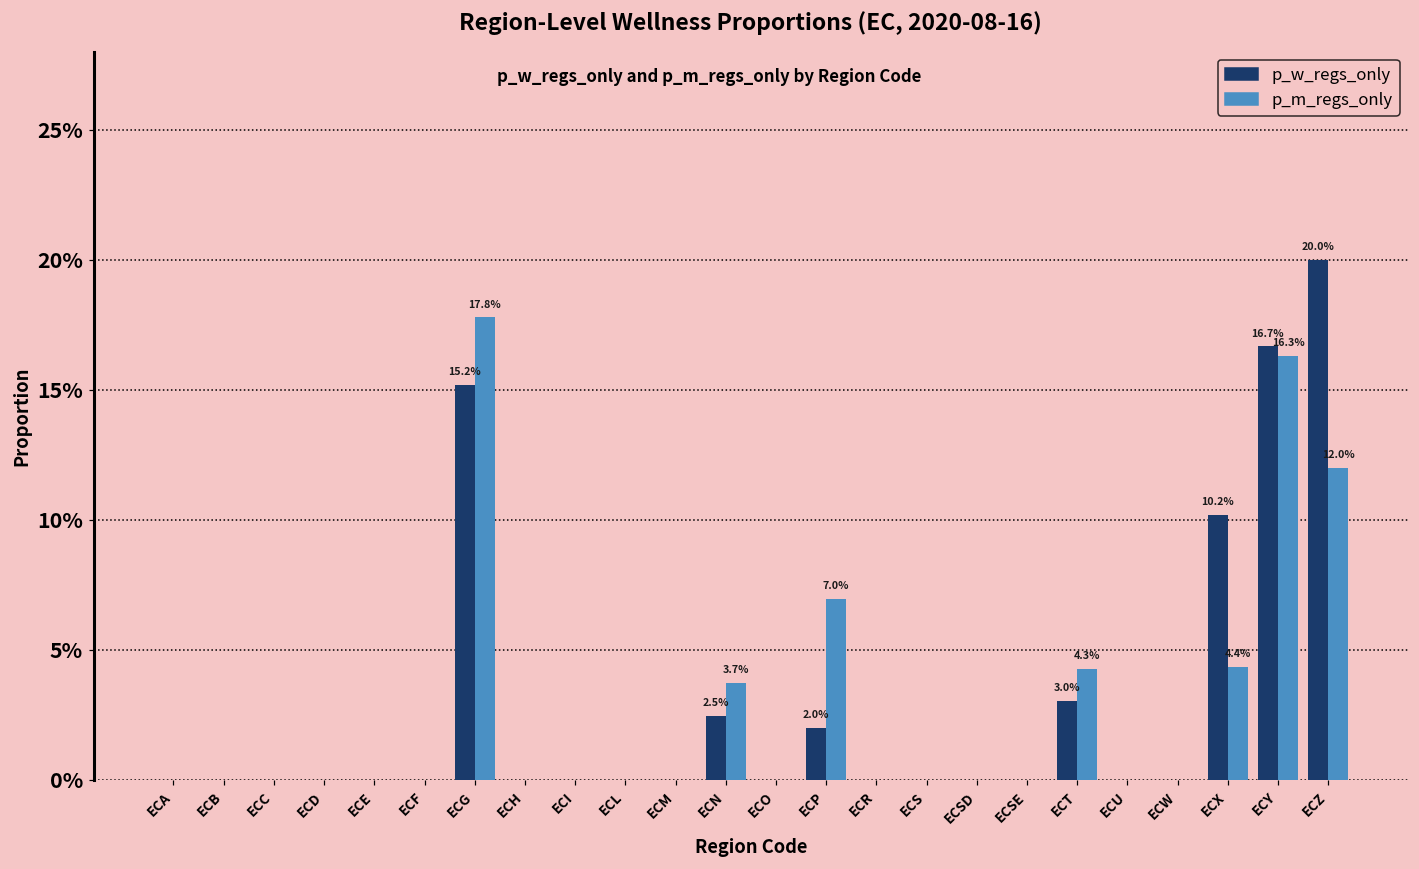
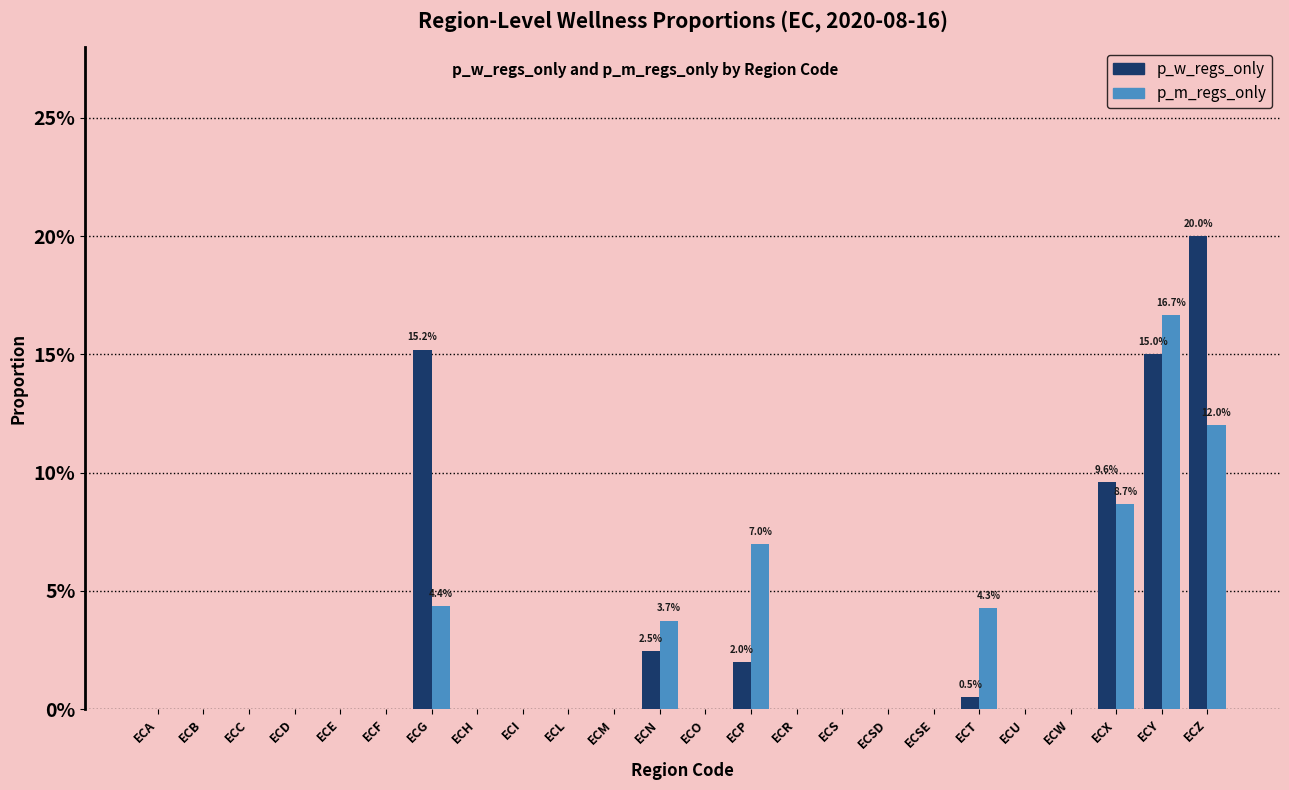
  {
    "p_w_regs_only": {
      "ECG": "15.2%",
      "ECN": "2.5%",
      "ECP": "2.0%",
-     "ECT": "3.0%",
-     "ECX": "10.2%",
-     "ECY": "16.7%",
+     "ECT": "0.5%",
+     "ECX": "9.6%",
+     "ECY": "15.0%",
      "ECZ": "20.0%"
    },
    "p_m_regs_only": {
-     "ECG": "17.8%",
+     "ECG": "4.4%",
      "ECN": "3.7%",
      "ECP": "7.0%",
      "ECT": "4.3%",
-     "ECX": "4.4%",
-     "ECY": "16.3%",
+     "ECX": "8.7%",
+     "ECY": "16.7%",
      "ECZ": "12.0%"
    }
  }
